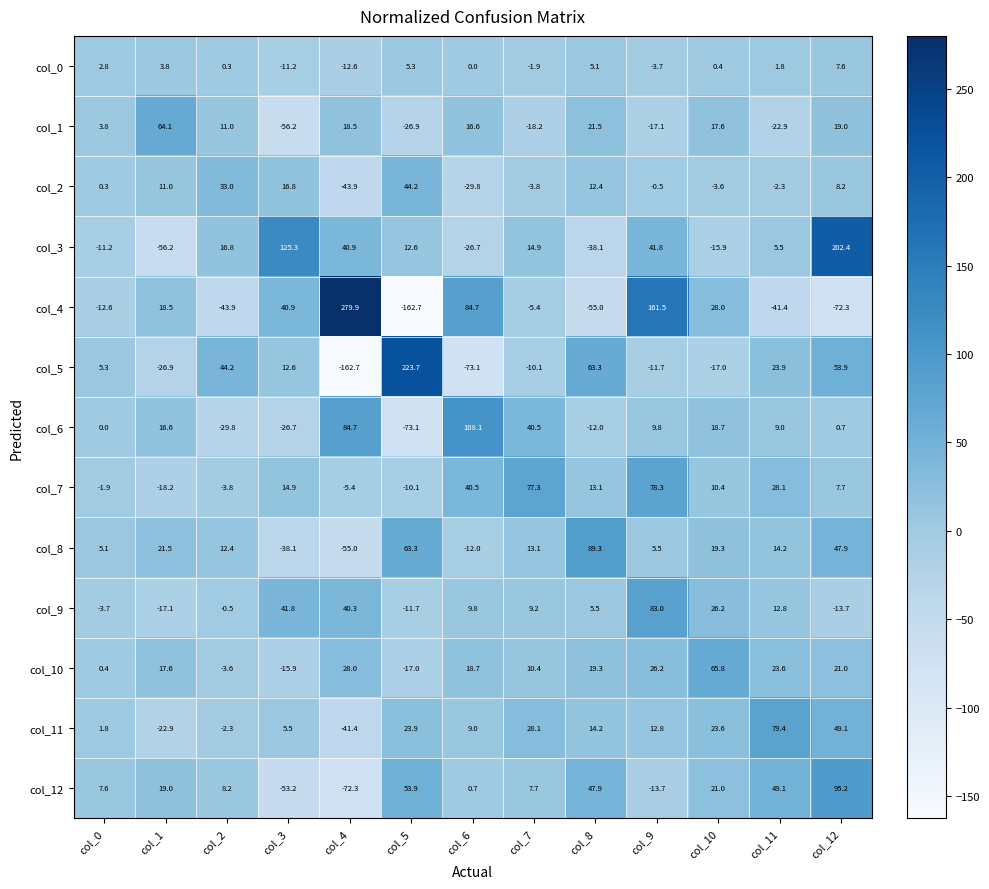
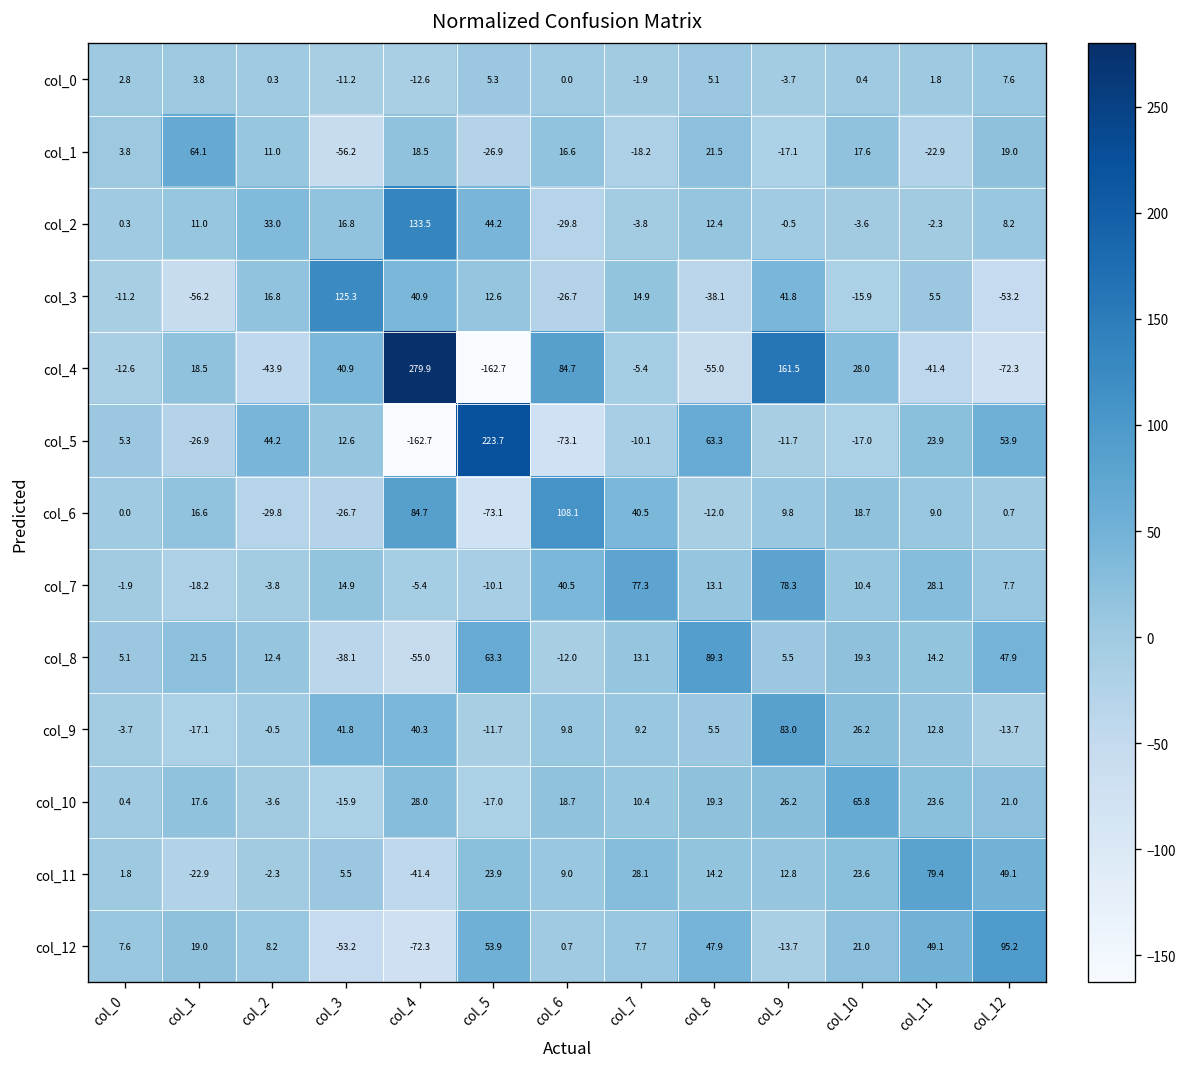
  {
    "col_0": {
      "col_0": 2.8,
      "col_1": 3.8,
      "col_2": 0.3,
      "col_3": -11.2,
      "col_4": -12.6,
      "col_5": 5.3,
      "col_6": 0.0,
      "col_7": -1.9,
      "col_8": 5.1,
      "col_9": -3.7,
      "col_10": 0.4,
      "col_11": 1.8,
      "col_12": 7.6
    },
    "col_1": {
      "col_0": 3.8,
      "col_1": 64.1,
      "col_2": 11.0,
      "col_3": -56.2,
      "col_4": 18.5,
      "col_5": -26.9,
      "col_6": 16.6,
      "col_7": -18.2,
      "col_8": 21.5,
      "col_9": -17.1,
      "col_10": 17.6,
      "col_11": -22.9,
      "col_12": 19.0
    },
    "col_2": {
      "col_0": 0.3,
      "col_1": 11.0,
      "col_2": 33.0,
      "col_3": 16.8,
-     "col_4": -43.9,
+     "col_4": 133.5,
      "col_5": 44.2,
      "col_6": -29.8,
      "col_7": -3.8,
      "col_8": 12.4,
      "col_9": -0.5,
      "col_10": -3.6,
      "col_11": -2.3,
      "col_12": 8.2
    },
    "col_3": {
      "col_0": -11.2,
      "col_1": -56.2,
      "col_2": 16.8,
      "col_3": 125.3,
      "col_4": 40.9,
      "col_5": 12.6,
      "col_6": -26.7,
      "col_7": 14.9,
      "col_8": -38.1,
      "col_9": 41.8,
      "col_10": -15.9,
      "col_11": 5.5,
-     "col_12": 202.4
+     "col_12": -53.2
    },
    "col_4": {
      "col_0": -12.6,
      "col_1": 18.5,
      "col_2": -43.9,
      "col_3": 40.9,
      "col_4": 279.9,
      "col_5": -162.7,
      "col_6": 84.7,
      "col_7": -5.4,
      "col_8": -55.0,
      "col_9": 161.5,
      "col_10": 28.0,
      "col_11": -41.4,
      "col_12": -72.3
    },
    "col_5": {
      "col_0": 5.3,
      "col_1": -26.9,
      "col_2": 44.2,
      "col_3": 12.6,
      "col_4": -162.7,
      "col_5": 223.7,
      "col_6": -73.1,
      "col_7": -10.1,
      "col_8": 63.3,
      "col_9": -11.7,
      "col_10": -17.0,
      "col_11": 23.9,
      "col_12": 53.9
    },
    "col_6": {
      "col_0": 0.0,
      "col_1": 16.6,
      "col_2": -29.8,
      "col_3": -26.7,
      "col_4": 84.7,
      "col_5": -73.1,
      "col_6": 108.1,
      "col_7": 40.5,
      "col_8": -12.0,
      "col_9": 9.8,
      "col_10": 18.7,
      "col_11": 9.0,
      "col_12": 0.7
    },
    "col_7": {
      "col_0": -1.9,
      "col_1": -18.2,
      "col_2": -3.8,
      "col_3": 14.9,
      "col_4": -5.4,
      "col_5": -10.1,
      "col_6": 40.5,
      "col_7": 77.3,
      "col_8": 13.1,
      "col_9": 78.3,
      "col_10": 10.4,
      "col_11": 28.1,
      "col_12": 7.7
    },
    "col_8": {
      "col_0": 5.1,
      "col_1": 21.5,
      "col_2": 12.4,
      "col_3": -38.1,
      "col_4": -55.0,
      "col_5": 63.3,
      "col_6": -12.0,
      "col_7": 13.1,
      "col_8": 89.3,
      "col_9": 5.5,
      "col_10": 19.3,
      "col_11": 14.2,
      "col_12": 47.9
    },
    "col_9": {
      "col_0": -3.7,
      "col_1": -17.1,
      "col_2": -0.5,
      "col_3": 41.8,
      "col_4": 40.3,
      "col_5": -11.7,
      "col_6": 9.8,
      "col_7": 9.2,
      "col_8": 5.5,
      "col_9": 83.0,
      "col_10": 26.2,
      "col_11": 12.8,
      "col_12": -13.7
    },
    "col_10": {
      "col_0": 0.4,
      "col_1": 17.6,
      "col_2": -3.6,
      "col_3": -15.9,
      "col_4": 28.0,
      "col_5": -17.0,
      "col_6": 18.7,
      "col_7": 10.4,
      "col_8": 19.3,
      "col_9": 26.2,
      "col_10": 65.8,
      "col_11": 23.6,
      "col_12": 21.0
    },
    "col_11": {
      "col_0": 1.8,
      "col_1": -22.9,
      "col_2": -2.3,
      "col_3": 5.5,
      "col_4": -41.4,
      "col_5": 23.9,
      "col_6": 9.0,
      "col_7": 28.1,
      "col_8": 14.2,
      "col_9": 12.8,
      "col_10": 23.6,
      "col_11": 79.4,
      "col_12": 49.1
    },
    "col_12": {
      "col_0": 7.6,
      "col_1": 19.0,
      "col_2": 8.2,
      "col_3": -53.2,
      "col_4": -72.3,
      "col_5": 53.9,
      "col_6": 0.7,
      "col_7": 7.7,
      "col_8": 47.9,
      "col_9": -13.7,
      "col_10": 21.0,
      "col_11": 49.1,
      "col_12": 95.2
    }
  }
